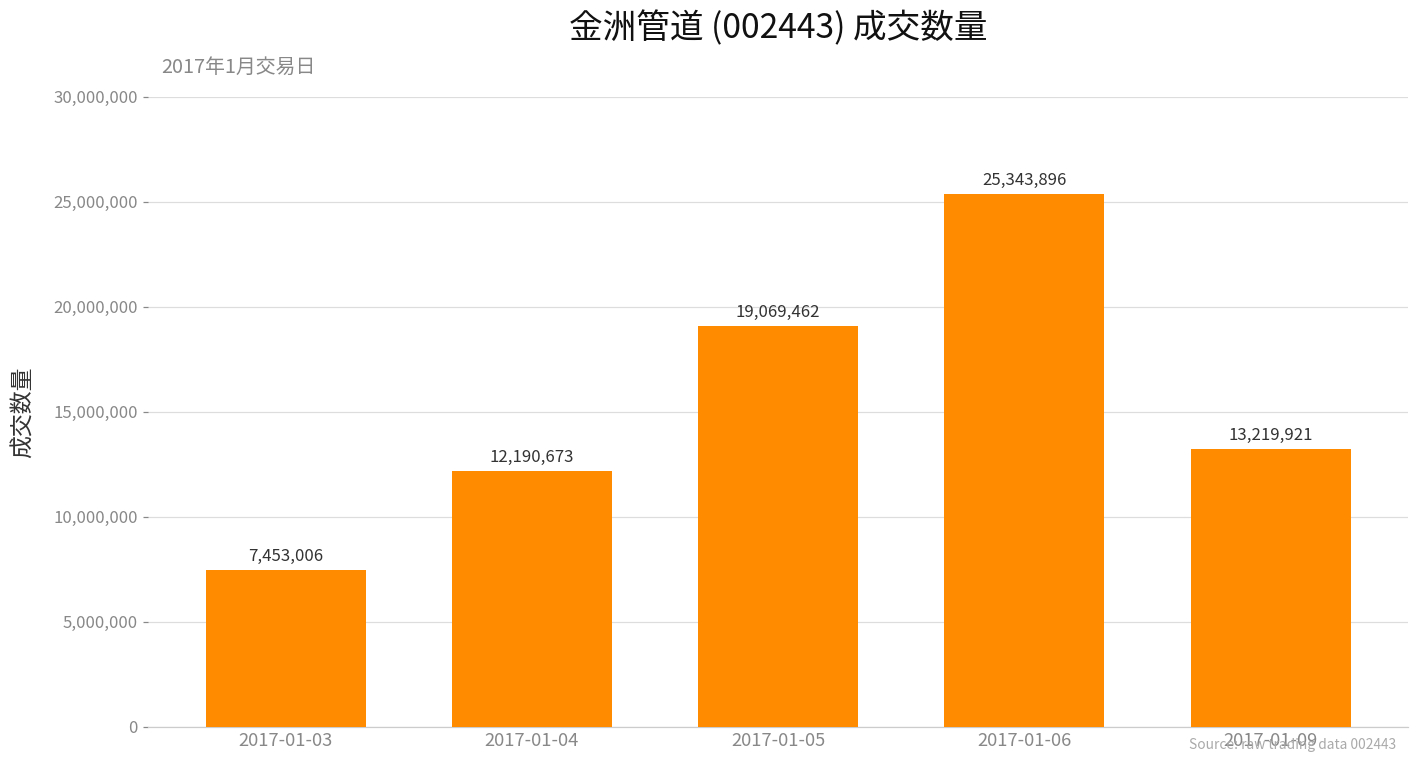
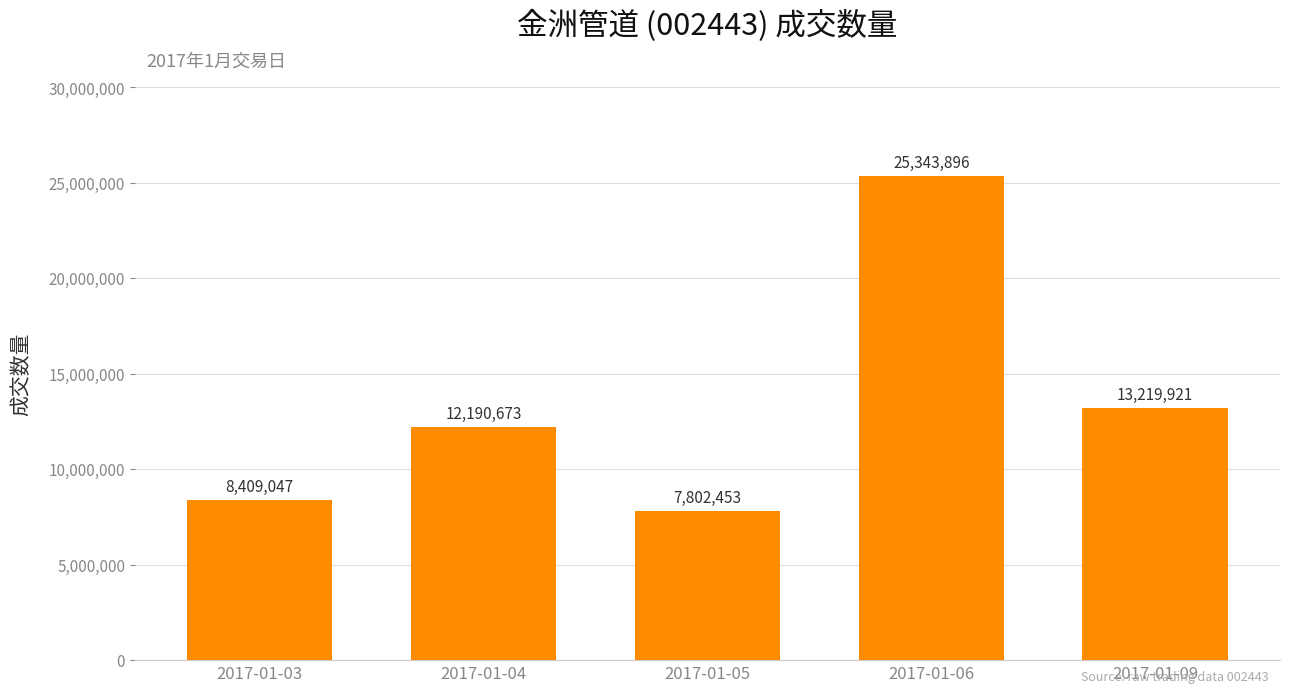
  {
-   "2017-01-03": "7,453,006",
+   "2017-01-03": "8,409,047",
    "2017-01-04": "12,190,673",
-   "2017-01-05": "19,069,462",
+   "2017-01-05": "7,802,453",
    "2017-01-06": "25,343,896",
    "2017-01-09": "13,219,921"
  }
